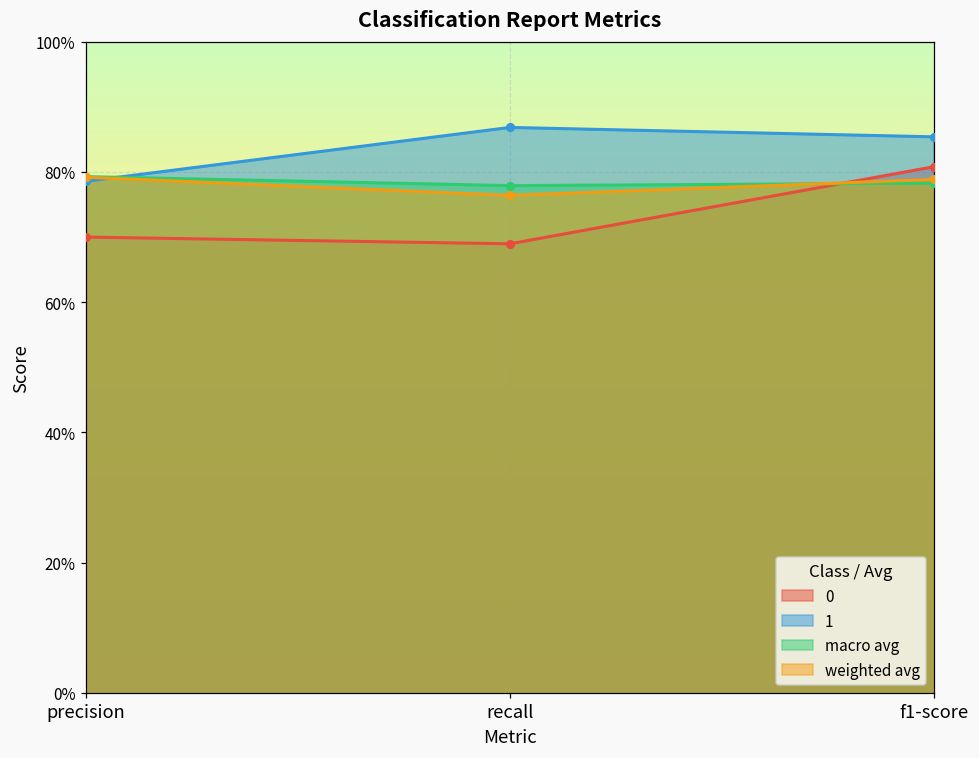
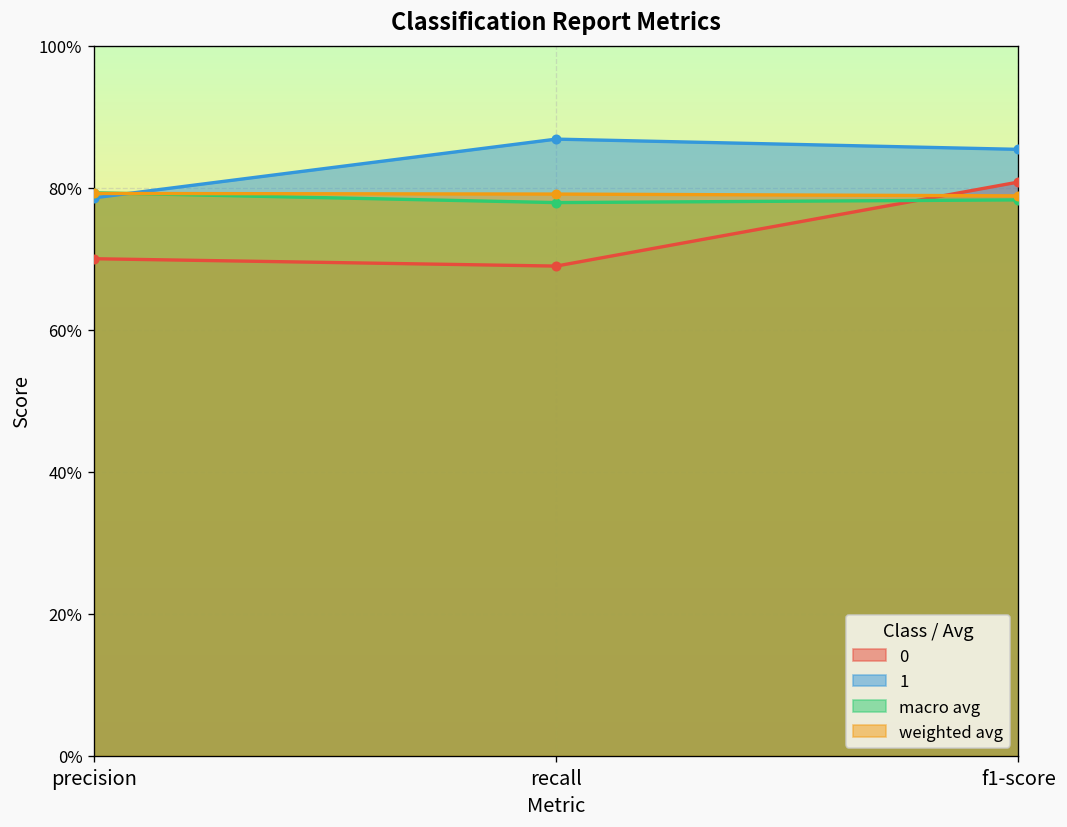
  {
    "0": {
      "precision": "70%",
      "recall": "69%",
      "f1-score": "81%"
    },
    "1": {
      "precision": "79%",
      "recall": "87%",
      "f1-score": "85%"
    },
    "macro avg": {
      "recall": "78%",
      "f1-score": "78%"
    },
    "weighted avg": {
-     "recall": "76%",
+     "recall": "79%",
      "f1-score": "79%"
    }
  }
